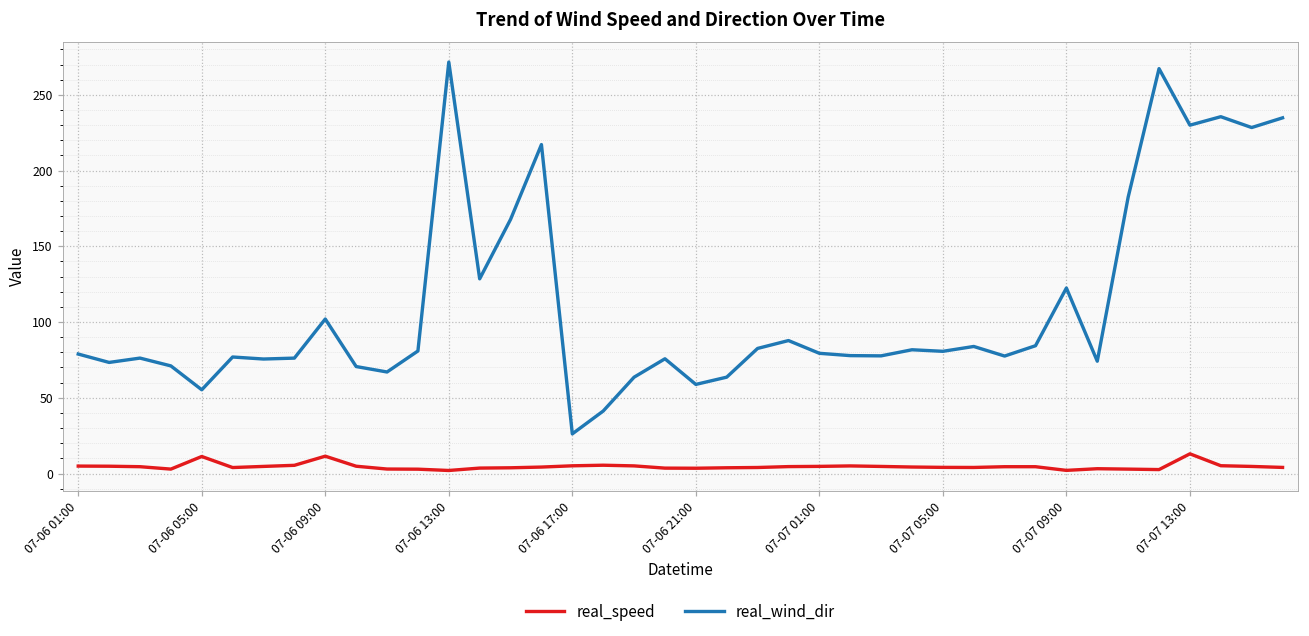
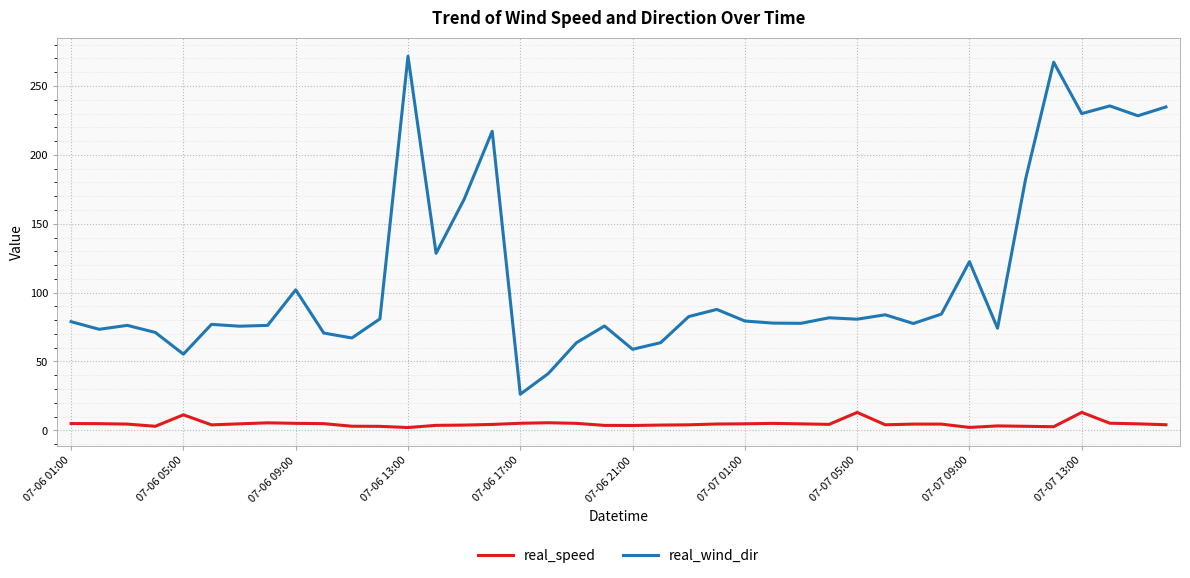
  {
    "real_speed": {
      "07-06 01:00": 5,
      "07-06 05:00": 11,
-     "07-06 09:00": 11,
+     "07-06 09:00": 5,
      "07-06 13:00": 2,
      "07-06 17:00": 5,
      "07-06 21:00": 3,
      "07-07 01:00": 5,
-     "07-07 05:00": 4,
+     "07-07 05:00": 13,
      "07-07 09:00": 2,
      "07-07 13:00": 13
    },
    "real_wind_dir": {
      "07-06 01:00": 79,
      "07-06 05:00": 55,
      "07-06 09:00": 102,
      "07-06 13:00": 272,
      "07-06 17:00": 26,
      "07-06 21:00": 59,
      "07-07 01:00": 79,
      "07-07 05:00": 81,
      "07-07 09:00": 122,
      "07-07 13:00": 230
    }
  }
